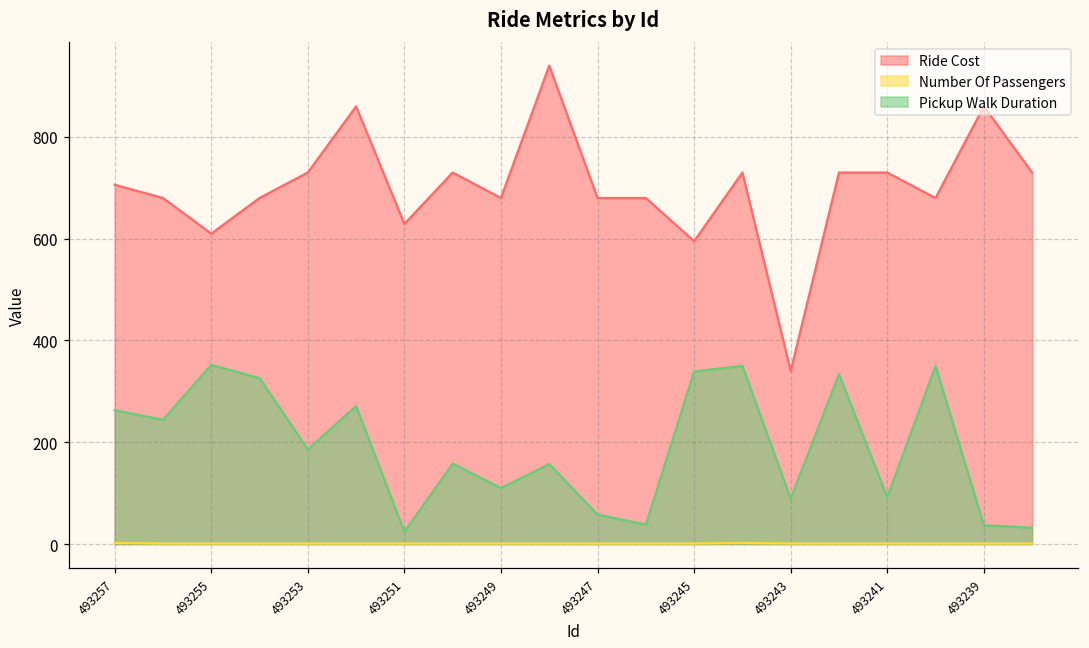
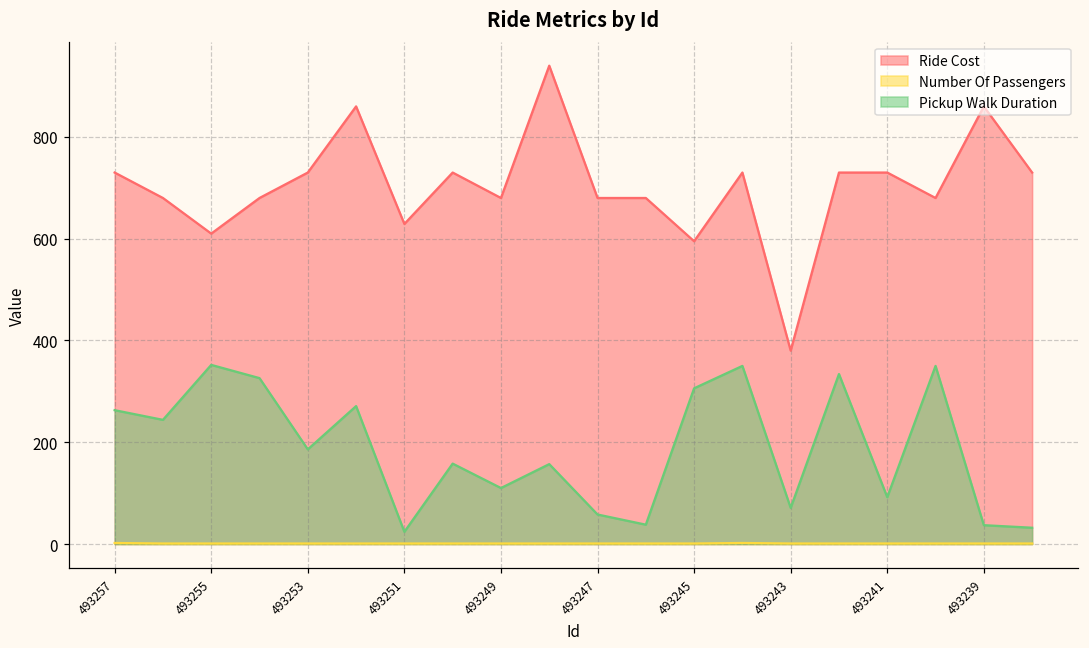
  {
    "Ride Cost": {
-     "493257": 710,
+     "493257": 730,
      "493255": 610,
      "493253": 730,
      "493251": 630,
      "493249": 680,
      "493247": 680,
      "493245": 600,
-     "493243": 340,
+     "493243": 380,
      "493241": 730
    },
    "Number Of Passengers": {
      "493257": 0,
      "493255": 0,
      "493253": 0,
      "493251": 0,
      "493249": 0,
      "493247": 0,
      "493245": 0,
      "493243": 0,
      "493241": 0,
      "493239": 0
    },
    "Pickup Walk Duration": {
      "493257": 260,
      "493255": 350,
      "493253": 190,
      "493251": 20,
      "493249": 110,
      "493247": 60,
-     "493245": 340,
-     "493243": 90,
+     "493245": 310,
+     "493243": 70,
      "493241": 90,
      "493239": 40
    }
  }
